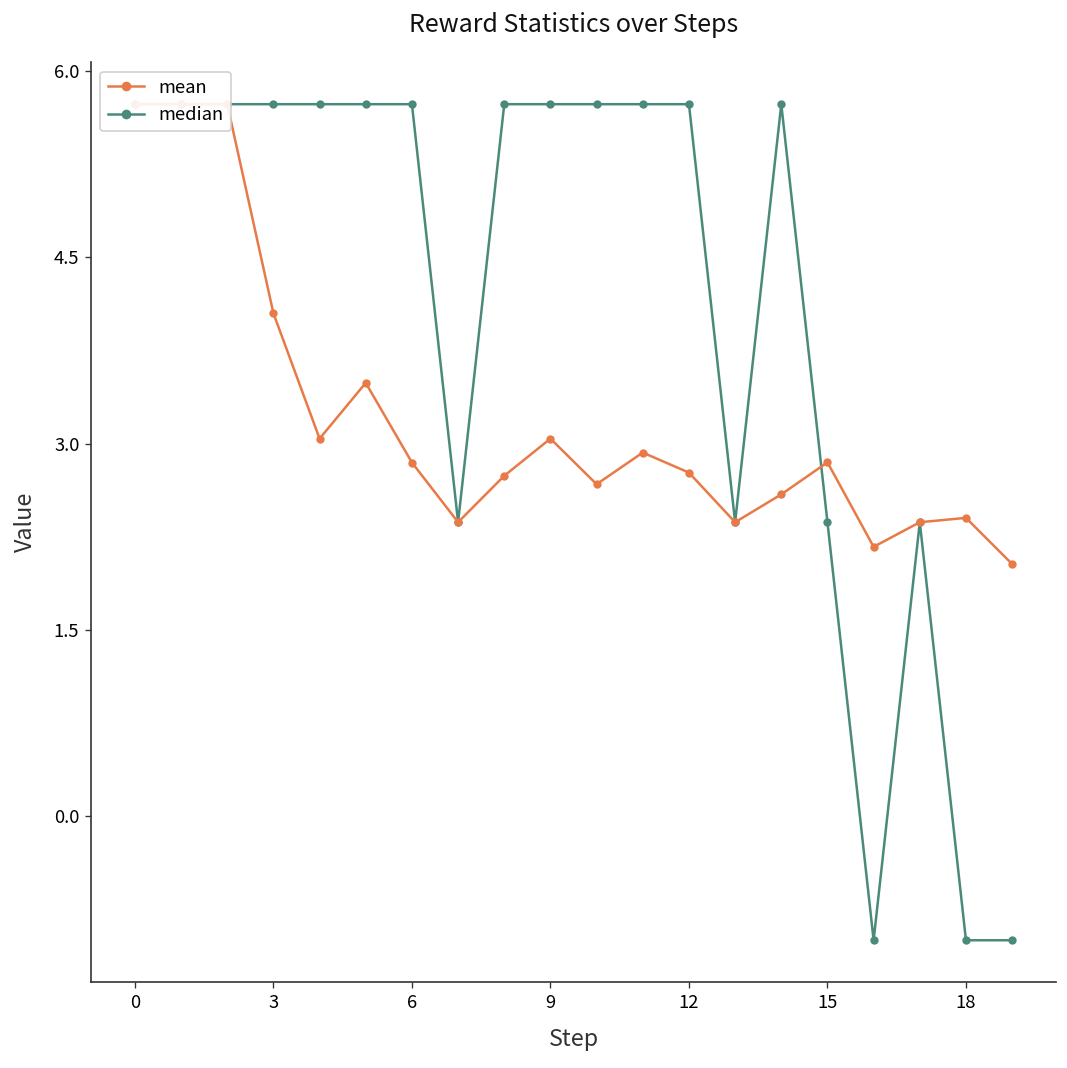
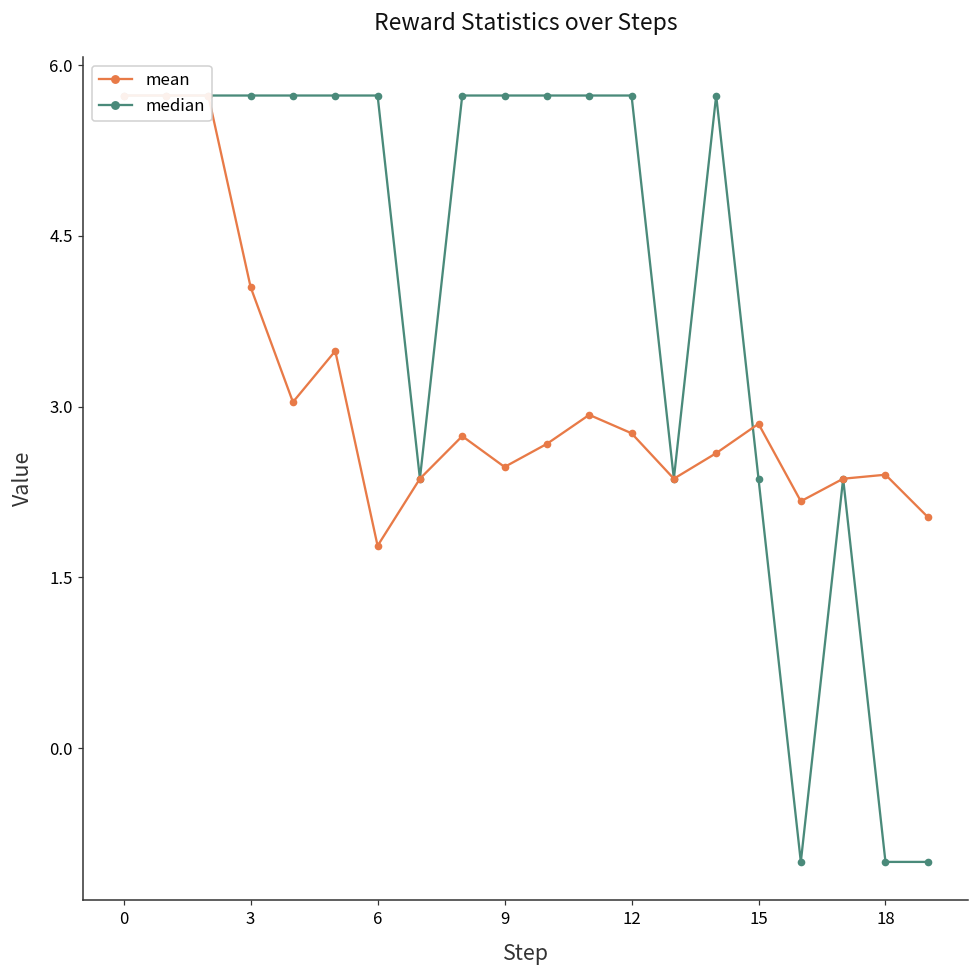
  {
    "mean": {
      "3": 4.05,
-     "6": 2.85,
-     "9": 3.04,
+     "6": 1.78,
+     "9": 2.47,
      "12": 2.77,
      "15": 2.85,
      "18": 2.40
    },
    "median": {
      "3": 5.73,
      "6": 5.73,
      "9": 5.73,
      "12": 5.73,
      "15": 2.37,
      "18": -1.00
    }
  }
